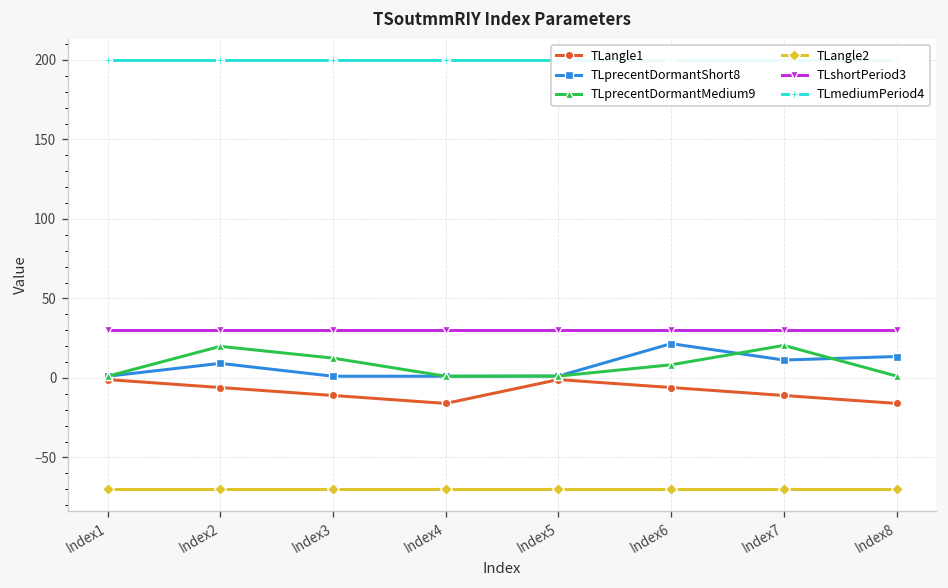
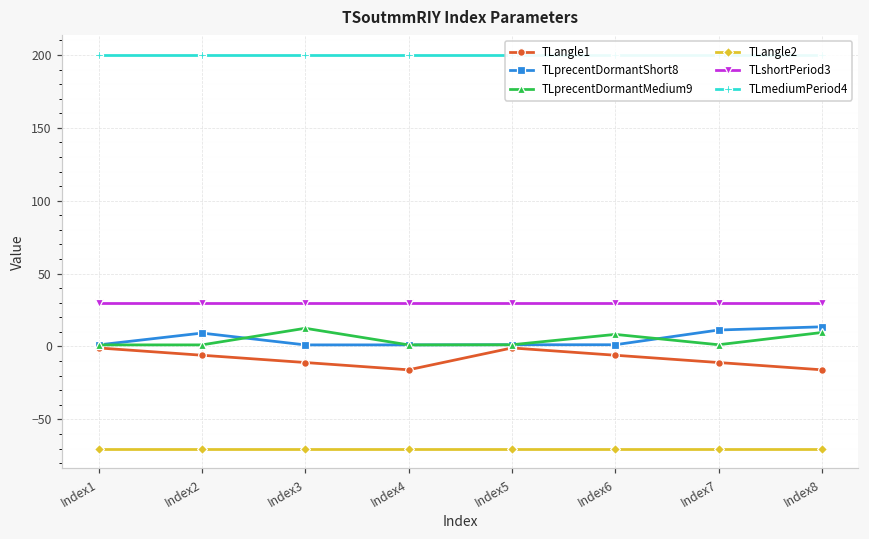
  {
    "TLangle1": {
      "Index1": -1,
      "Index2": -6,
      "Index3": -11,
      "Index4": -16,
      "Index5": -1,
      "Index6": -6,
      "Index7": -11,
      "Index8": -16
    },
    "TLprecentDormantShort8": {
      "Index2": 9,
      "Index3": 1,
-     "Index6": 22,
+     "Index6": 1,
      "Index7": 11,
      "Index8": 14
    },
    "TLprecentDormantMedium9": {
-     "Index2": 20,
+     "Index2": 1,
      "Index3": 13,
      "Index6": 8,
-     "Index7": 21,
-     "Index8": 1
+     "Index7": 1,
+     "Index8": 10
    },
    "TLangle2": {
      "Index1": -70,
      "Index2": -70,
      "Index3": -70,
      "Index4": -70,
      "Index5": -70,
      "Index6": -70,
      "Index7": -70,
      "Index8": -70
    },
    "TLshortPeriod3": {
      "Index1": 30,
      "Index2": 30,
      "Index3": 30,
      "Index4": 30,
      "Index5": 30,
      "Index6": 30,
      "Index7": 30,
      "Index8": 30
    },
    "TLmediumPeriod4": {
      "Index1": 200,
      "Index2": 200,
      "Index3": 200,
      "Index4": 200
    }
  }
